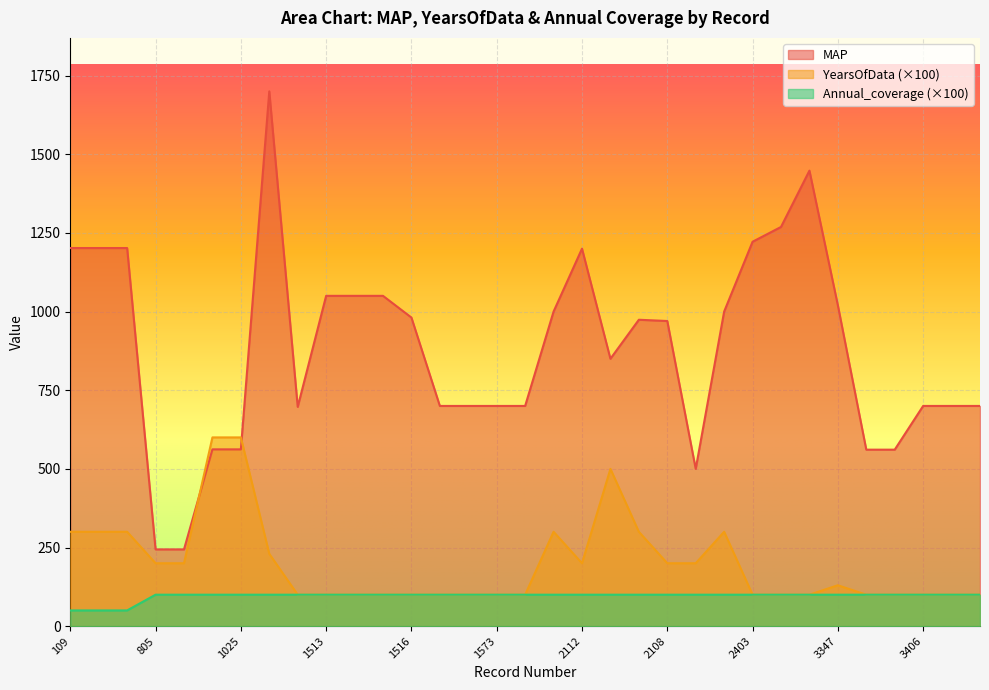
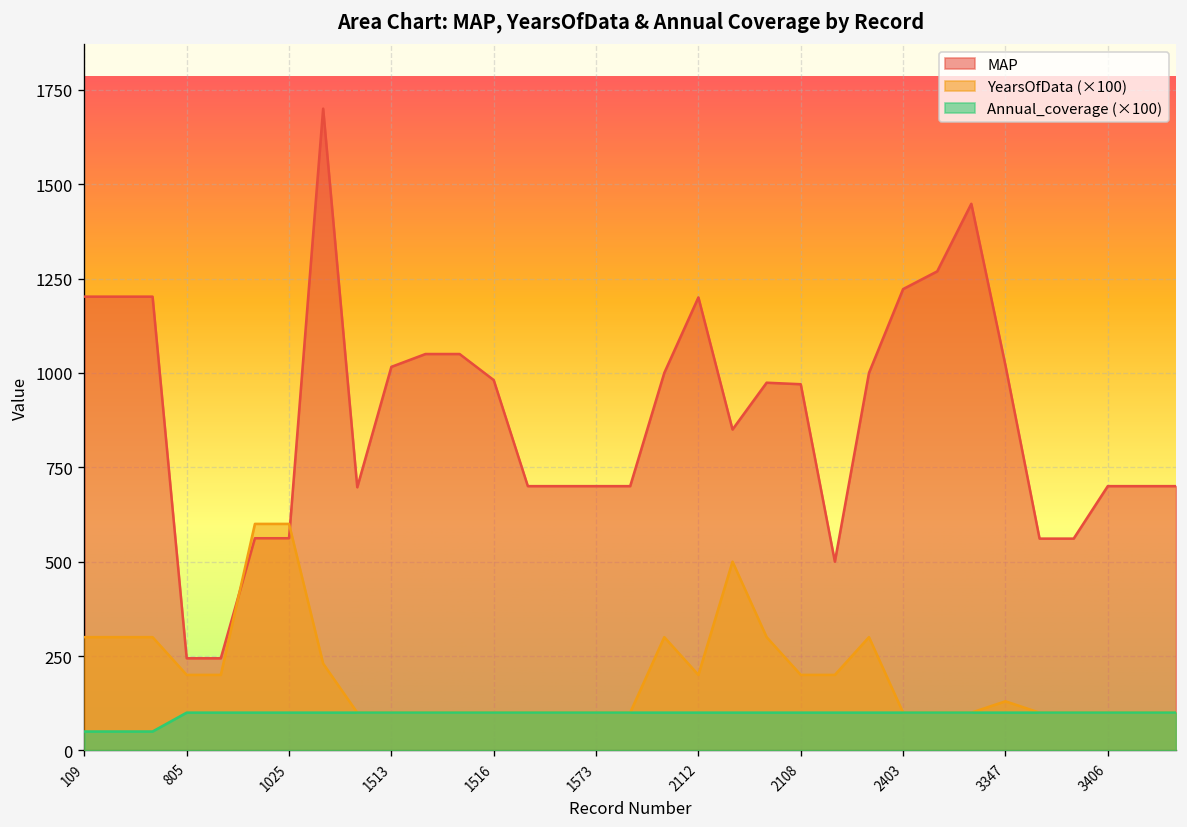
  {
    "MAP": {
      "109": 1200,
      "805": 240,
      "1025": 560,
-     "1513": 1050,
+     "1513": 1020,
      "1516": 980,
      "1573": 700,
      "2112": 1200,
      "2108": 970,
      "2403": 1220,
      "3347": 1020,
      "3406": 700
    },
    "YearsOfData (×100)": {
      "109": 300,
      "805": 200,
      "1025": 600,
      "2112": 200,
      "2108": 200,
      "3347": 130
    },
    "Annual_coverage (×100)": {
      "109": 50,
      "805": 100,
      "1025": 100,
      "2112": 100,
      "2108": 100,
      "3347": 100
    }
  }
